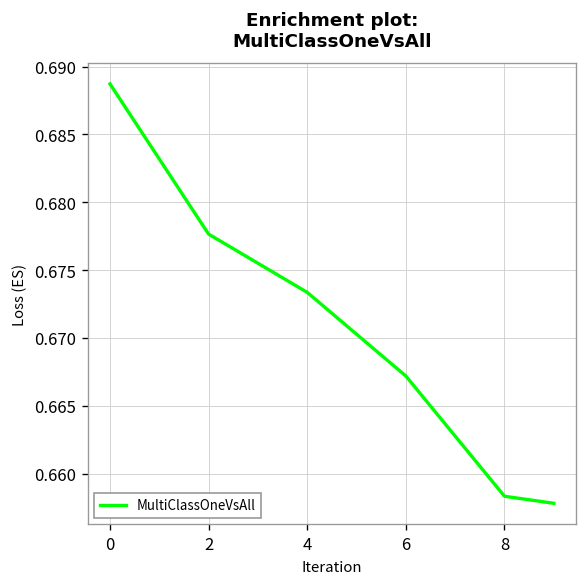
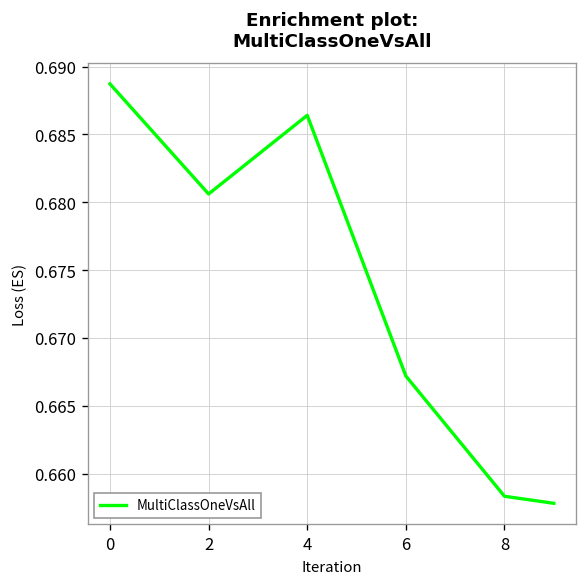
  {
    "0": 0.6887,
-   "2": 0.6777,
-   "4": 0.6734,
+   "2": 0.6806,
+   "4": 0.6864,
    "6": 0.6672,
    "8": 0.6583
  }
